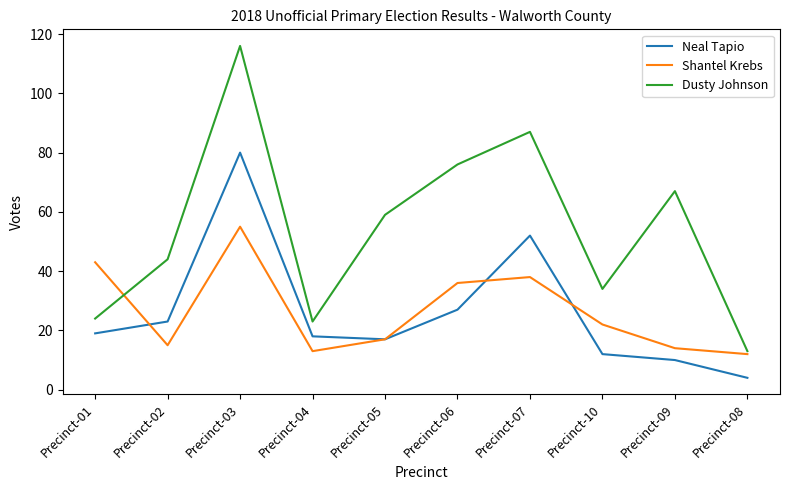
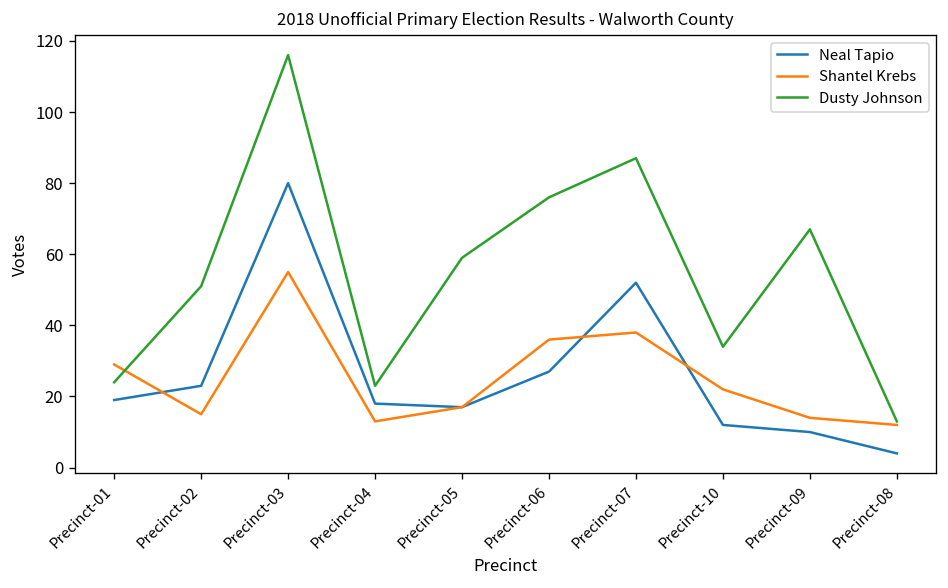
  {
    "Neal Tapio": {
      "Precinct-01": 19,
      "Precinct-02": 23,
      "Precinct-03": 80,
      "Precinct-04": 18,
      "Precinct-06": 27,
      "Precinct-07": 52,
      "Precinct-10": 12,
      "Precinct-09": 10,
      "Precinct-08": 4
    },
    "Shantel Krebs": {
-     "Precinct-01": 43,
+     "Precinct-01": 29,
      "Precinct-02": 15,
      "Precinct-03": 55,
      "Precinct-04": 13,
      "Precinct-06": 36,
      "Precinct-07": 38,
      "Precinct-10": 22,
      "Precinct-09": 14,
      "Precinct-08": 12
    },
    "Dusty Johnson": {
      "Precinct-01": 24,
-     "Precinct-02": 44,
+     "Precinct-02": 51,
      "Precinct-03": 116,
      "Precinct-04": 23,
      "Precinct-05": 59,
      "Precinct-06": 76,
      "Precinct-07": 87,
      "Precinct-10": 34,
      "Precinct-09": 67,
      "Precinct-08": 13
    }
  }
